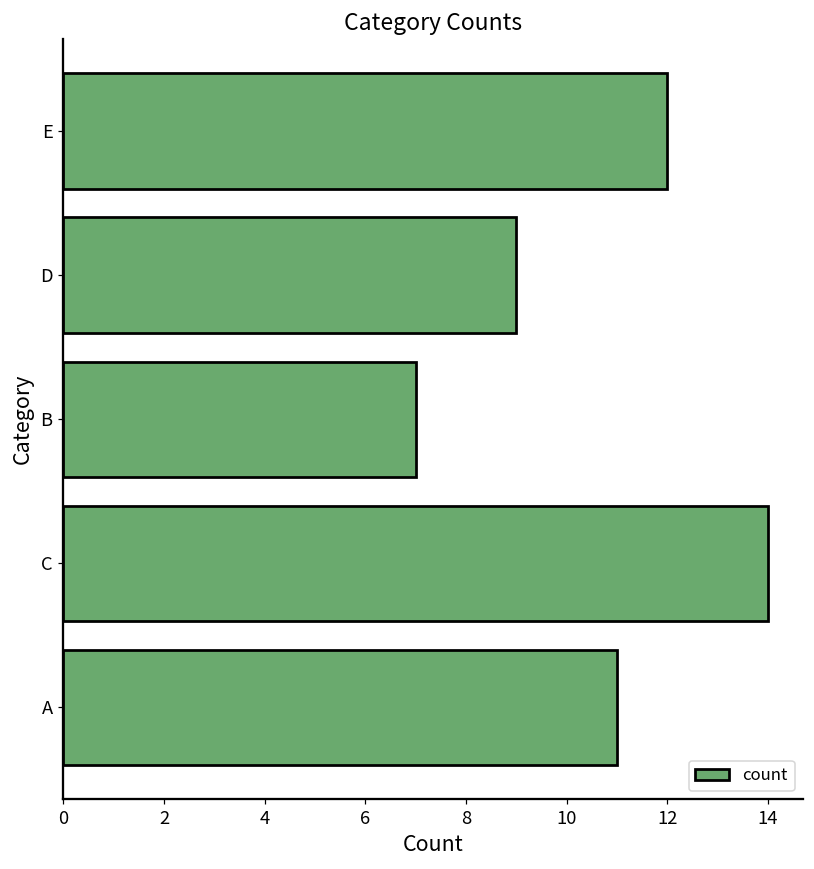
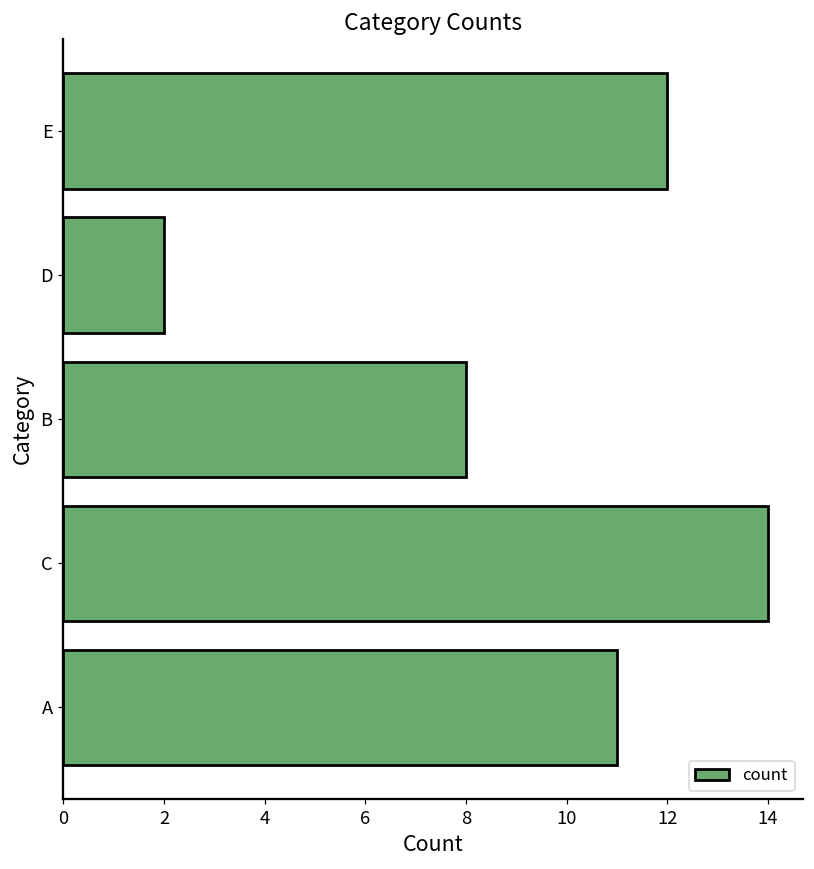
  {
    "E": 12,
-   "D": 9,
-   "B": 7,
+   "D": 2,
+   "B": 8,
    "C": 14,
    "A": 11
  }
